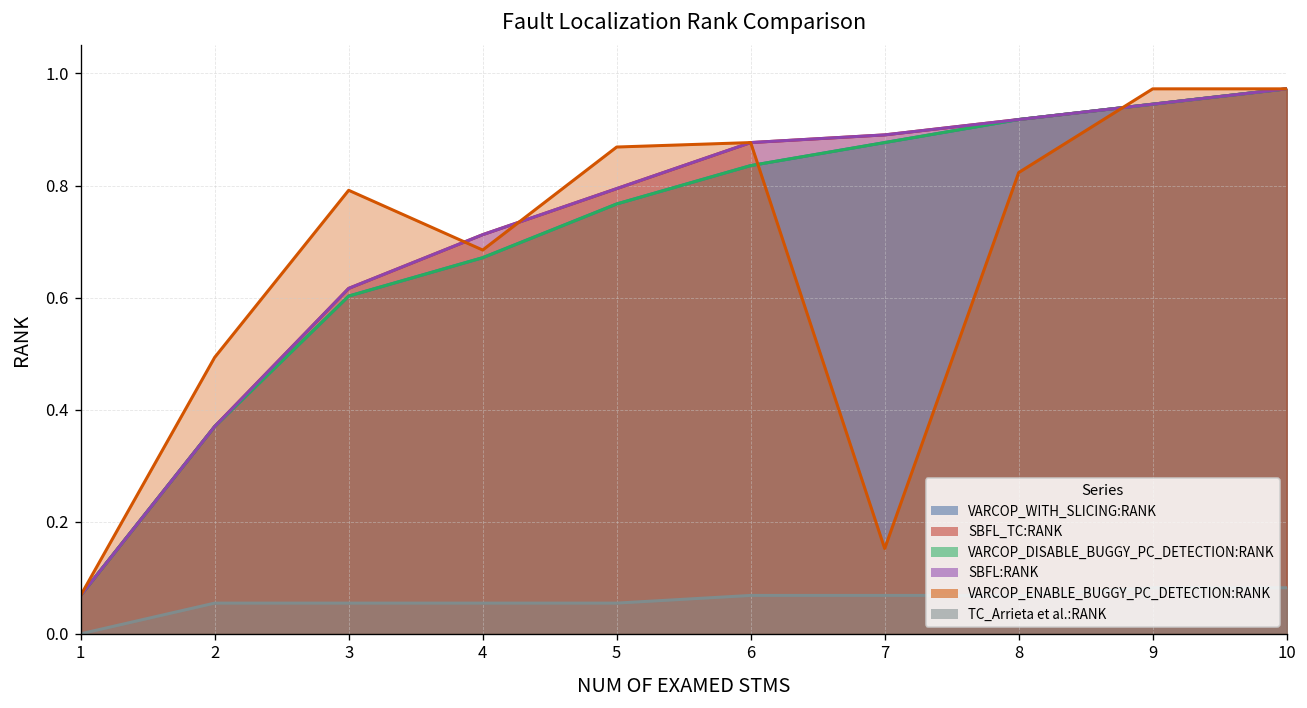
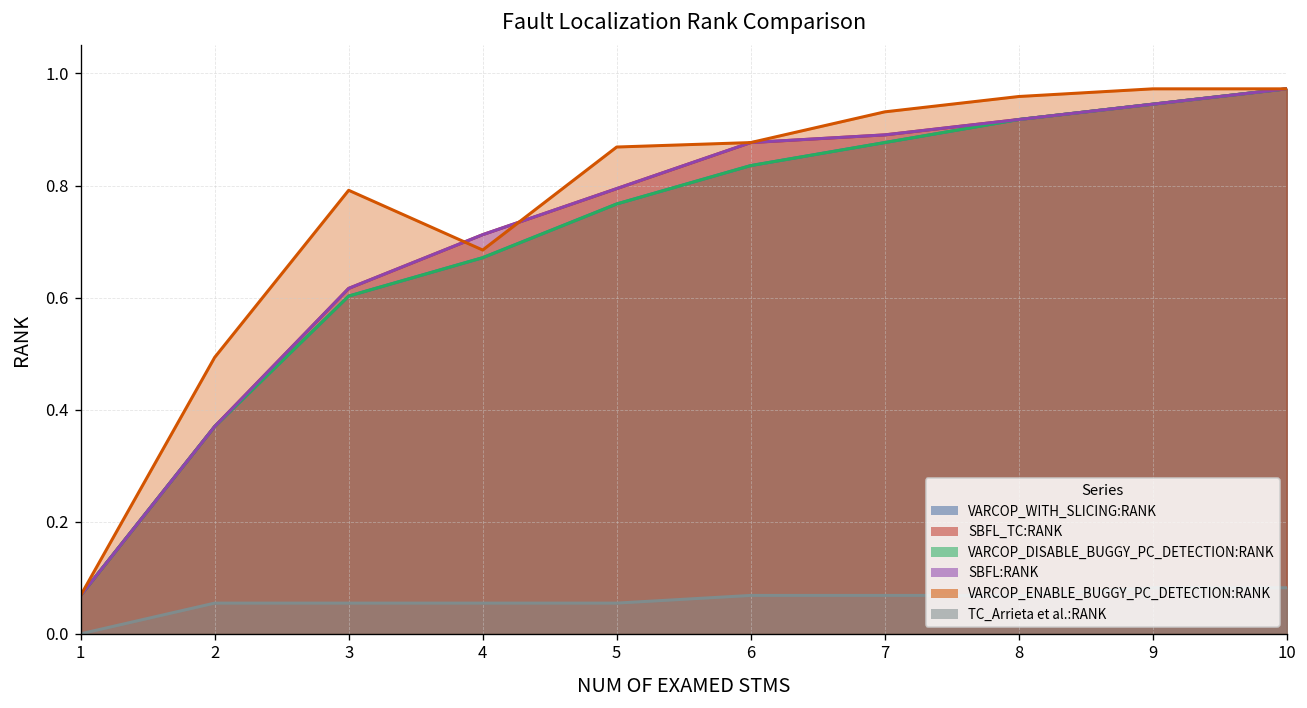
  {
    "VARCOP_ENABLE_BUGGY_PC_DETECTION:RANK": {
      "2": 0.49,
      "3": 0.79,
      "4": 0.68,
      "5": 0.87,
-     "7": 0.15,
-     "8": 0.82,
+     "7": 0.93,
+     "8": 0.96,
      "9": 0.97
    }
  }
